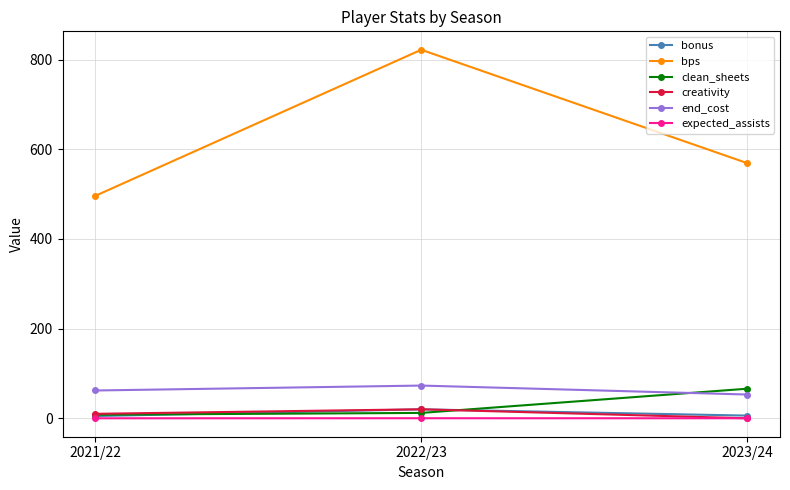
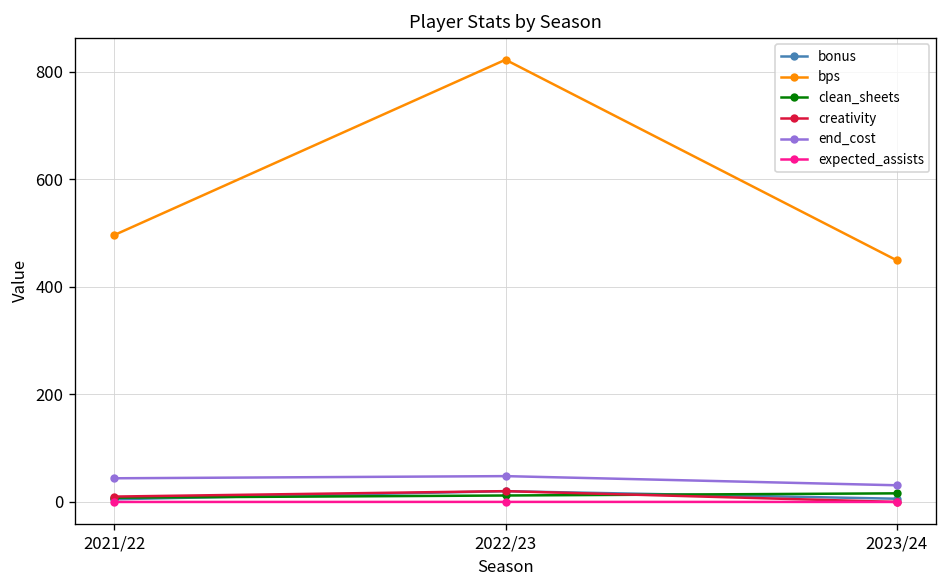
  {
    "bonus": {
      "2023/24": 10
    },
    "bps": {
      "2021/22": 500,
      "2022/23": 820,
-     "2023/24": 570
+     "2023/24": 450
    },
    "clean_sheets": {
      "2022/23": 10,
-     "2023/24": 70
+     "2023/24": 20
    },
    "end_cost": {
-     "2021/22": 60,
-     "2022/23": 70,
-     "2023/24": 50
+     "2021/22": 40,
+     "2022/23": 50,
+     "2023/24": 30
    },
    "expected_assists": {
      "2022/23": 0
    }
  }
